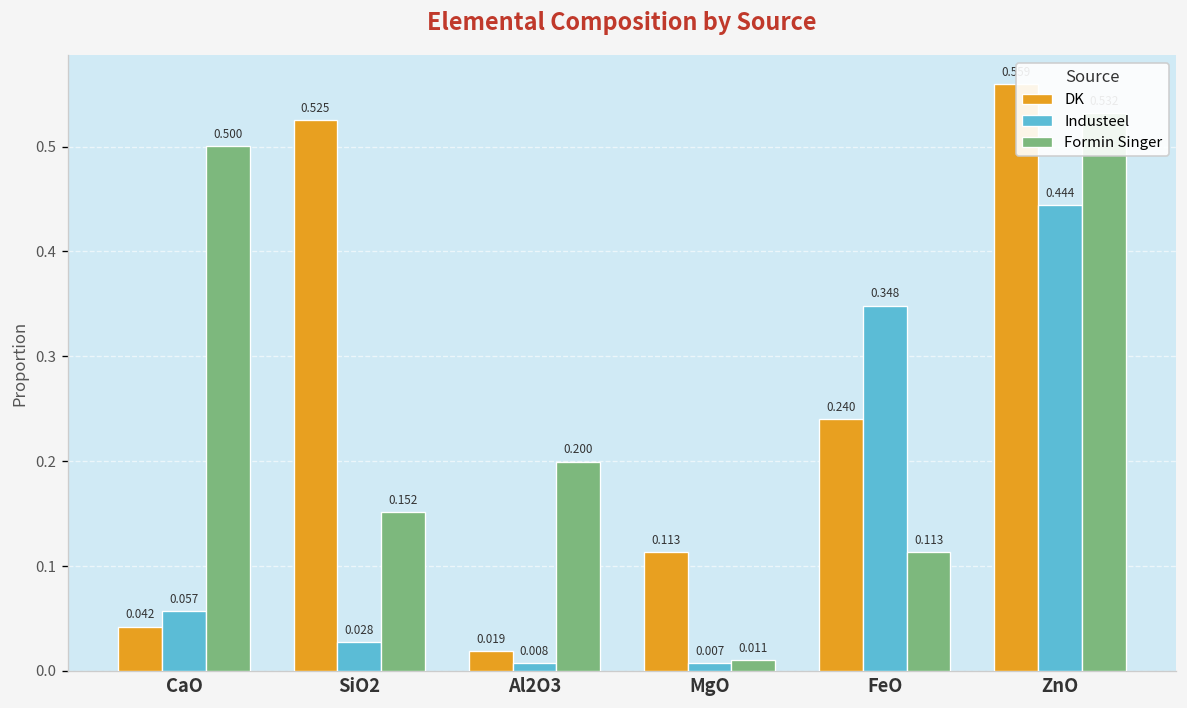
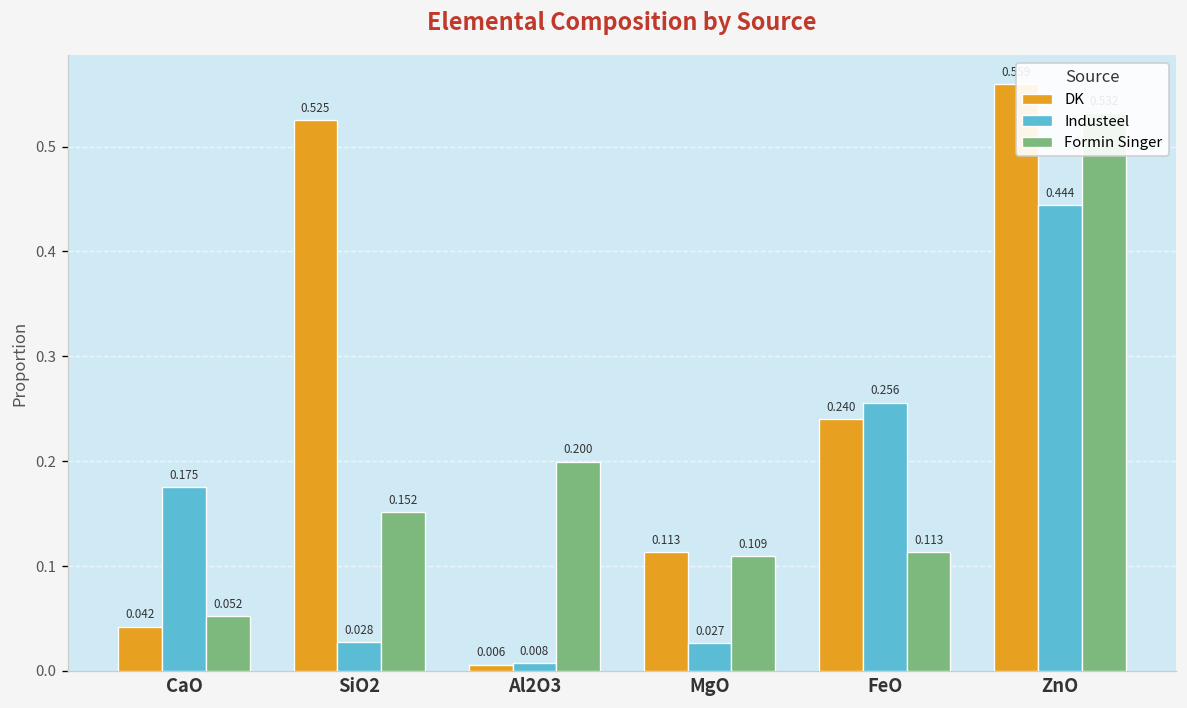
  {
    "DK": {
      "CaO": 0.042,
      "SiO2": 0.525,
-     "Al2O3": 0.019,
+     "Al2O3": 0.006,
      "MgO": 0.113,
      "FeO": 0.240
    },
    "Industeel": {
-     "CaO": 0.057,
+     "CaO": 0.175,
      "SiO2": 0.028,
      "Al2O3": 0.008,
-     "MgO": 0.007,
-     "FeO": 0.348,
+     "MgO": 0.027,
+     "FeO": 0.256,
      "ZnO": 0.444
    },
    "Formin Singer": {
-     "CaO": 0.500,
+     "CaO": 0.052,
      "SiO2": 0.152,
      "Al2O3": 0.200,
-     "MgO": 0.011,
+     "MgO": 0.109,
      "FeO": 0.113
    }
  }
